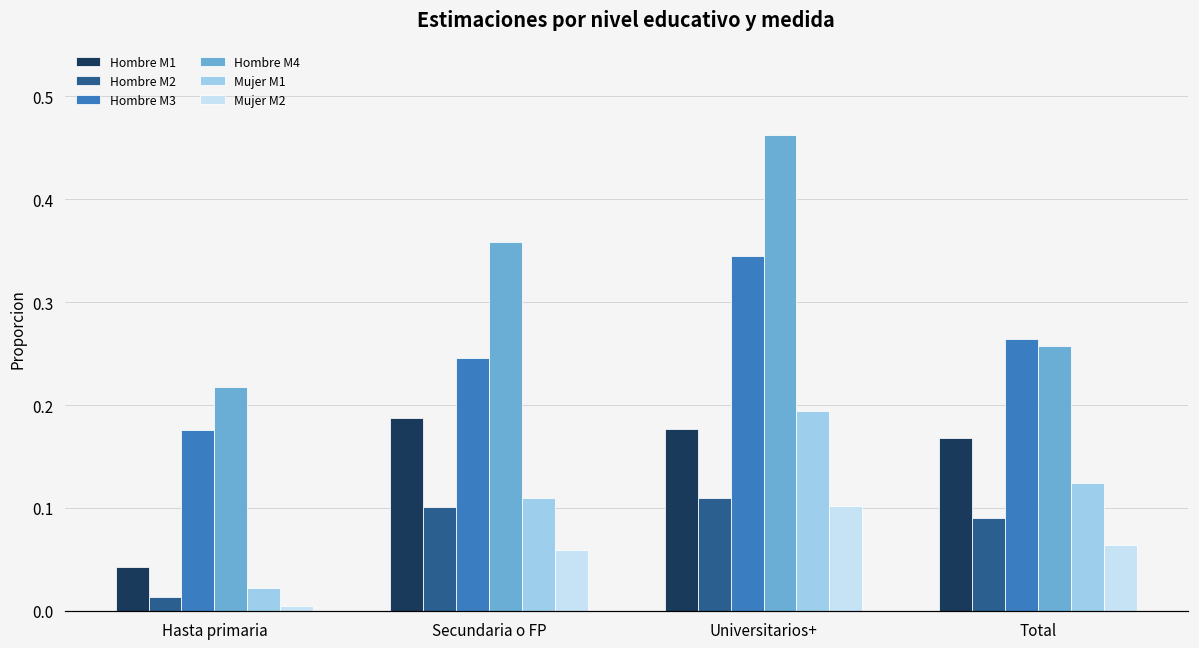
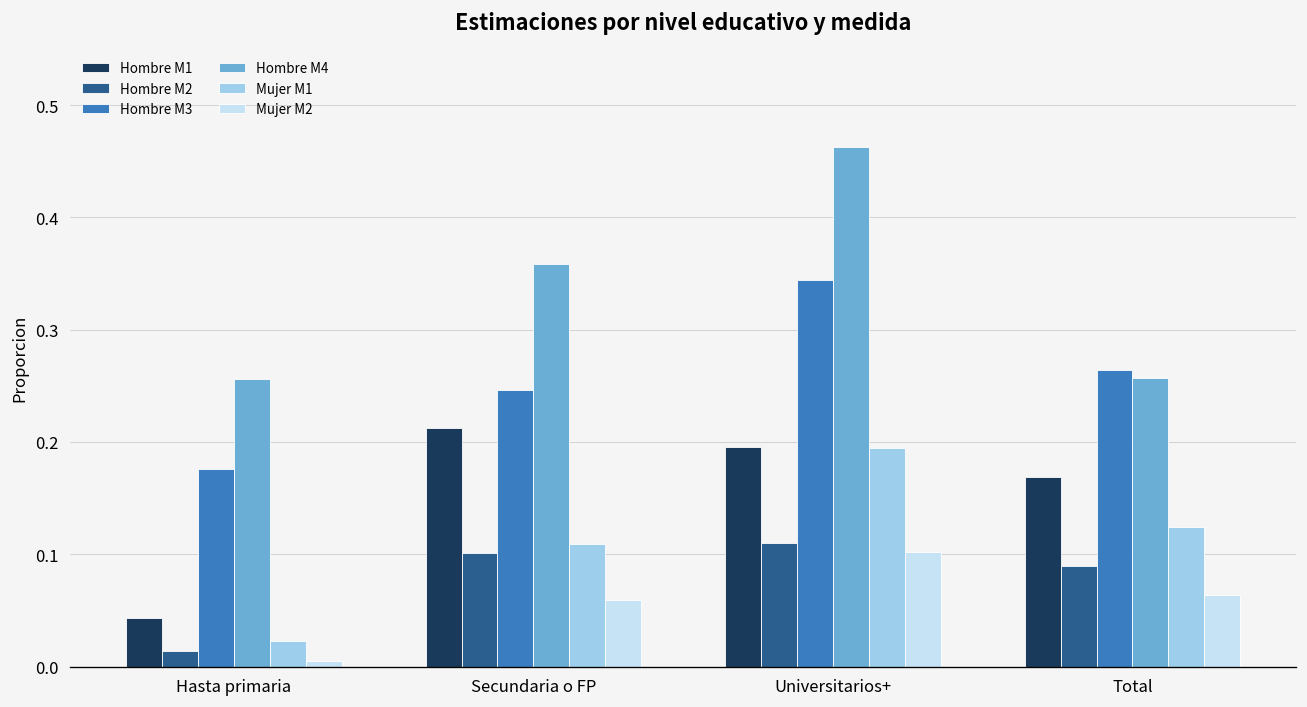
  {
    "Hombre M1": {
      "Hasta primaria": 0.04,
-     "Secundaria o FP": 0.19,
-     "Universitarios+": 0.18,
+     "Secundaria o FP": 0.21,
+     "Universitarios+": 0.20,
      "Total": 0.17
    },
    "Hombre M4": {
-     "Hasta primaria": 0.22,
+     "Hasta primaria": 0.26,
      "Secundaria o FP": 0.36,
      "Universitarios+": 0.46,
      "Total": 0.26
    }
  }
